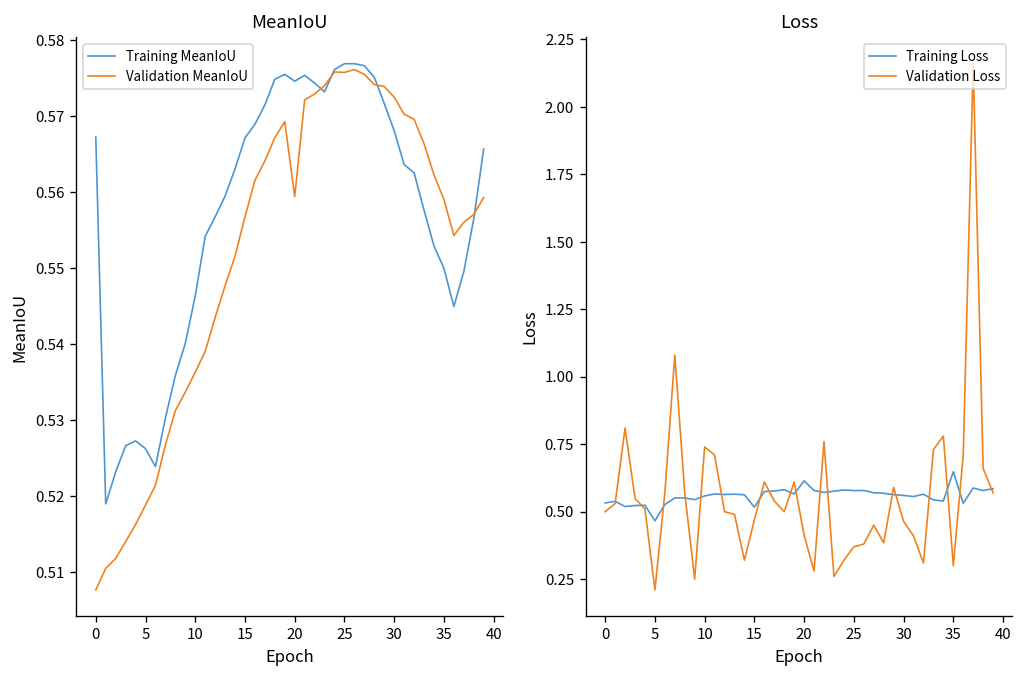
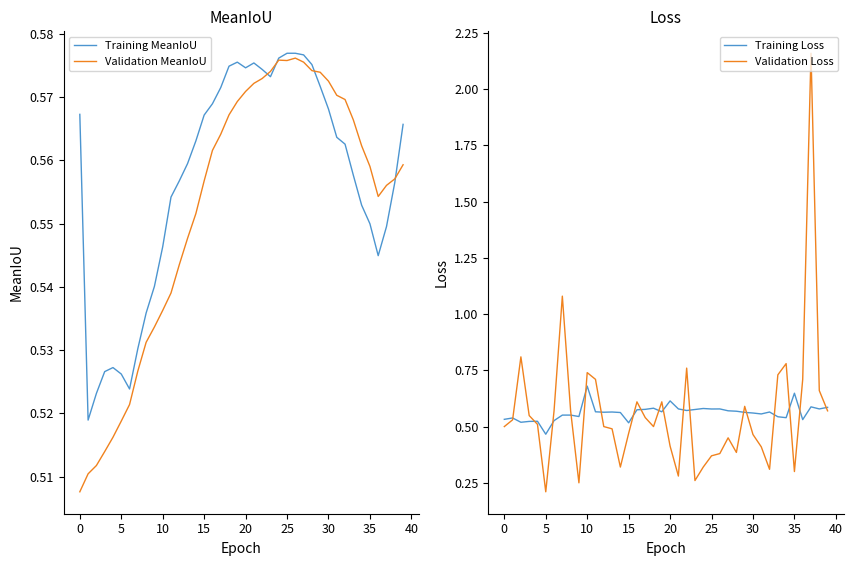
  {
    "MeanIoU": {
      "Training MeanIoU": {
        "0": 0.567,
        "5": 0.526,
        "10": 0.546,
        "15": 0.567,
        "20": 0.575,
        "25": 0.577,
        "30": 0.568,
        "35": 0.550
      },
      "Validation MeanIoU": {
        "0": 0.508,
        "5": 0.519,
        "10": 0.536,
        "15": 0.557,
-       "20": 0.559,
+       "20": 0.571,
        "25": 0.576,
        "30": 0.572,
        "35": 0.559
      }
    },
    "Loss": {
      "Training Loss": {
        "0": 0.53,
        "5": 0.47,
-       "10": 0.56,
+       "10": 0.68,
        "15": 0.52,
        "20": 0.61,
        "25": 0.58,
        "30": 0.56,
        "35": 0.65
      },
      "Validation Loss": {
        "0": 0.50,
        "5": 0.21,
        "10": 0.74,
        "15": 0.47,
        "20": 0.41,
        "25": 0.37,
        "30": 0.46,
        "35": 0.30
      }
    }
  }
